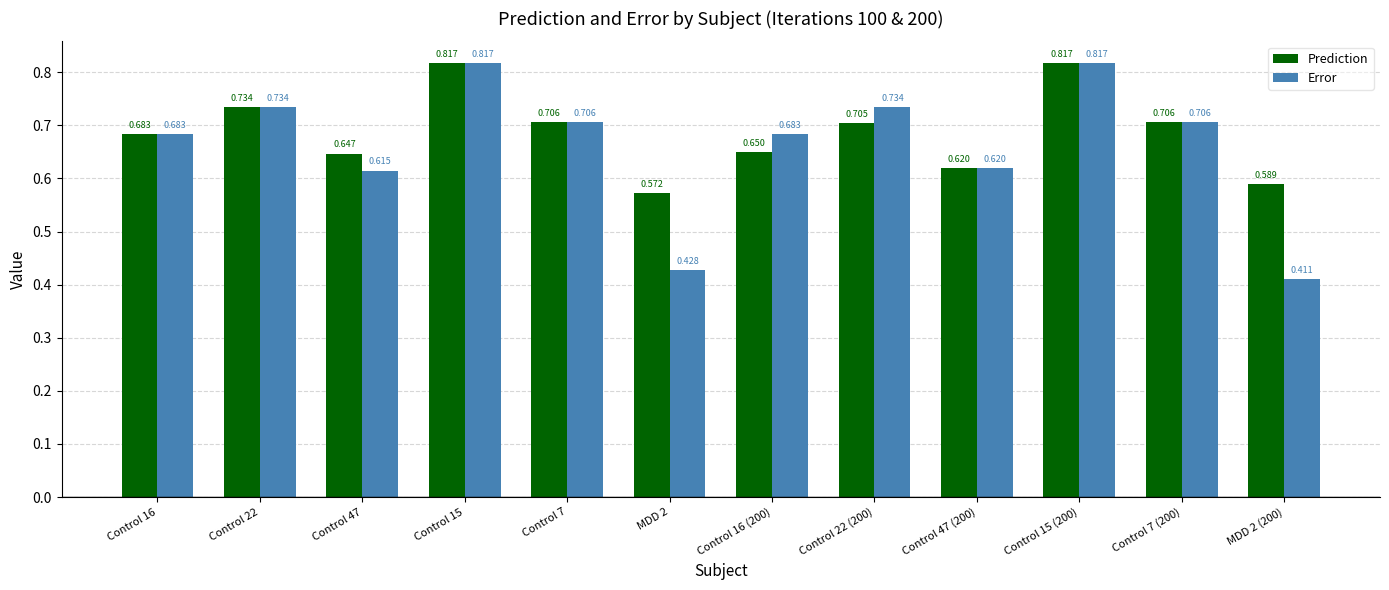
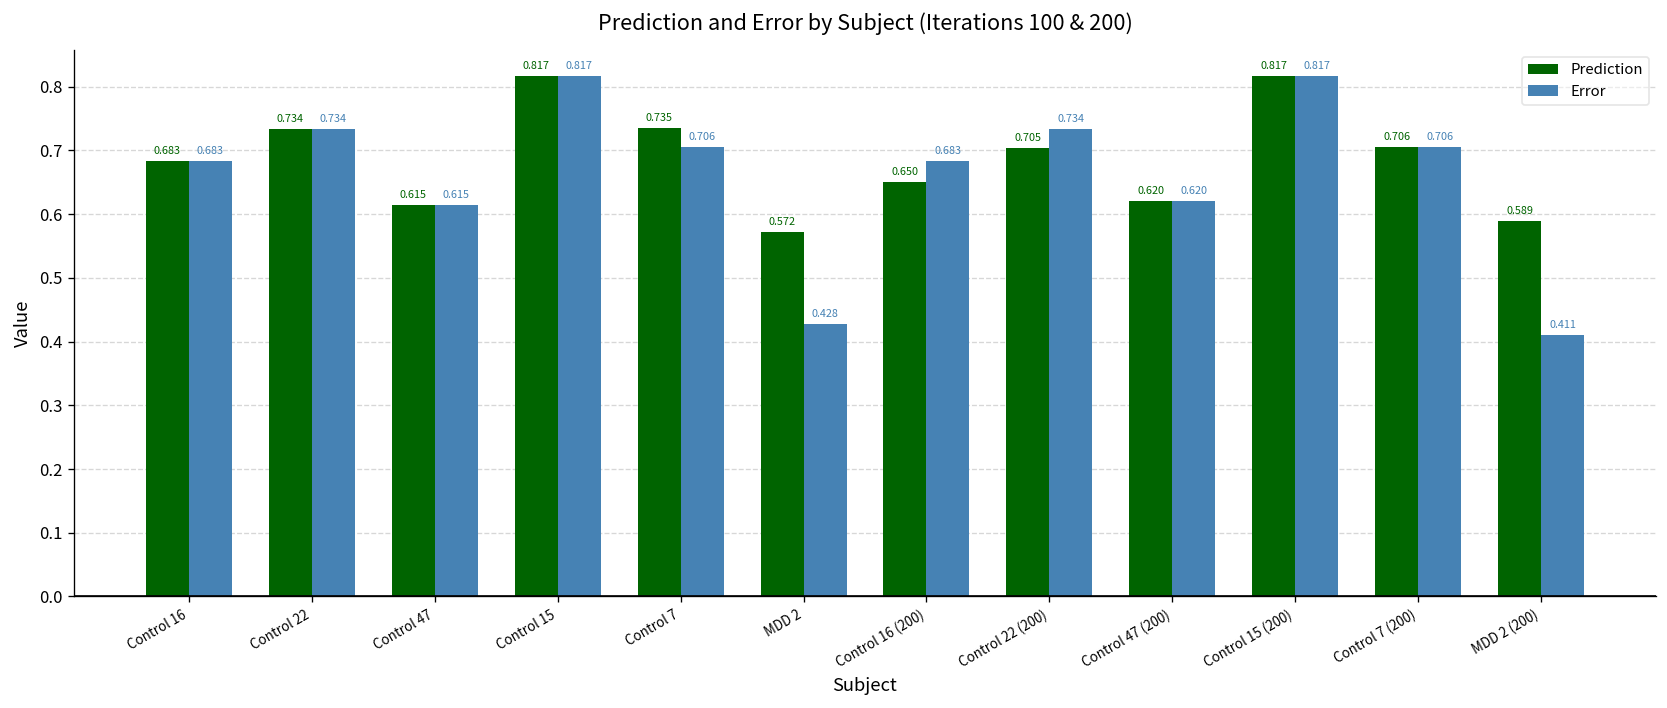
  {
    "Prediction": {
      "Control 16": 0.683,
      "Control 22": 0.734,
-     "Control 47": 0.647,
+     "Control 47": 0.615,
      "Control 15": 0.817,
-     "Control 7": 0.706,
+     "Control 7": 0.735,
      "MDD 2": 0.572,
      "Control 16 (200)": 0.650,
      "Control 22 (200)": 0.705,
      "Control 47 (200)": 0.620,
      "Control 15 (200)": 0.817,
      "Control 7 (200)": 0.706,
      "MDD 2 (200)": 0.589
    },
    "Error": {
      "Control 16": 0.683,
      "Control 22": 0.734,
      "Control 47": 0.615,
      "Control 15": 0.817,
      "Control 7": 0.706,
      "MDD 2": 0.428,
      "Control 16 (200)": 0.683,
      "Control 22 (200)": 0.734,
      "Control 47 (200)": 0.620,
      "Control 15 (200)": 0.817,
      "Control 7 (200)": 0.706,
      "MDD 2 (200)": 0.411
    }
  }
